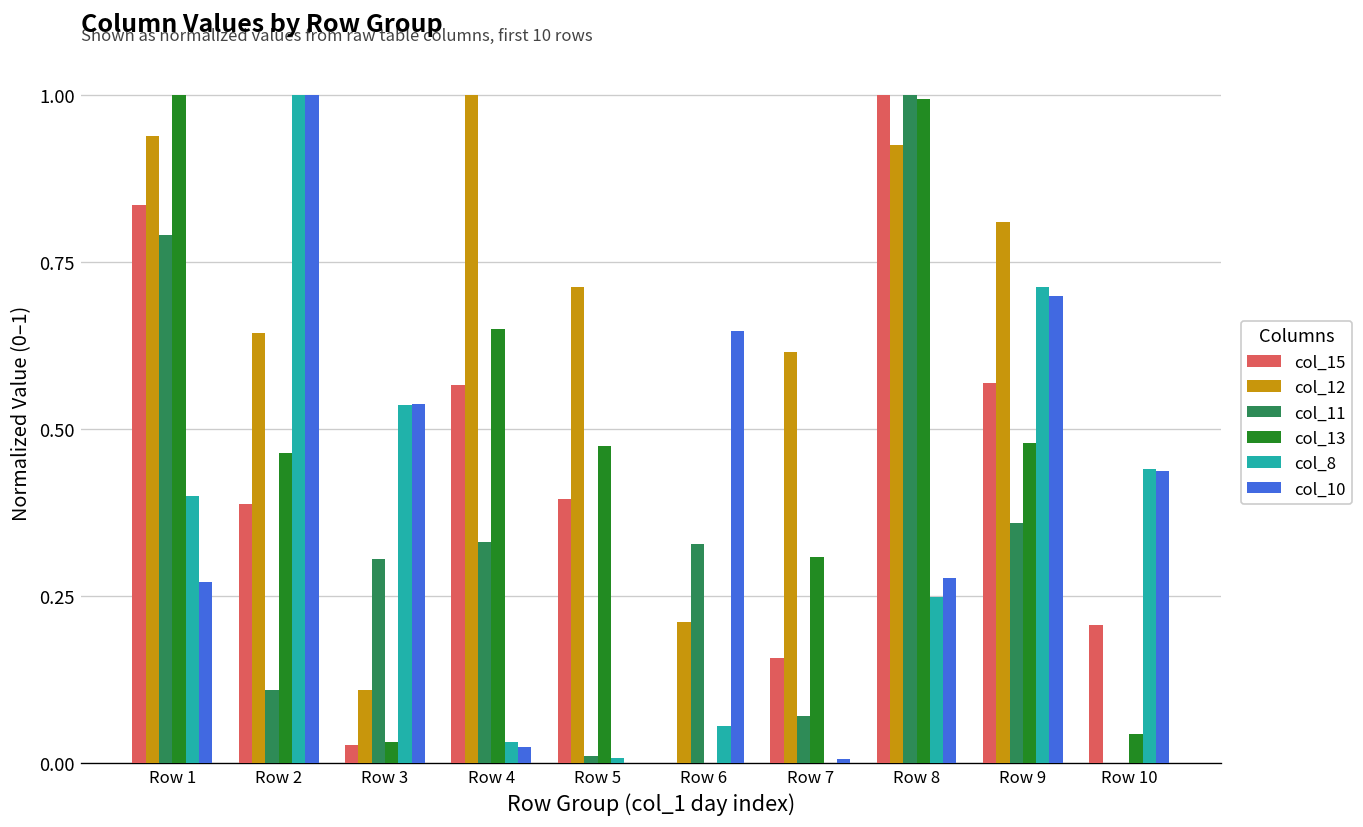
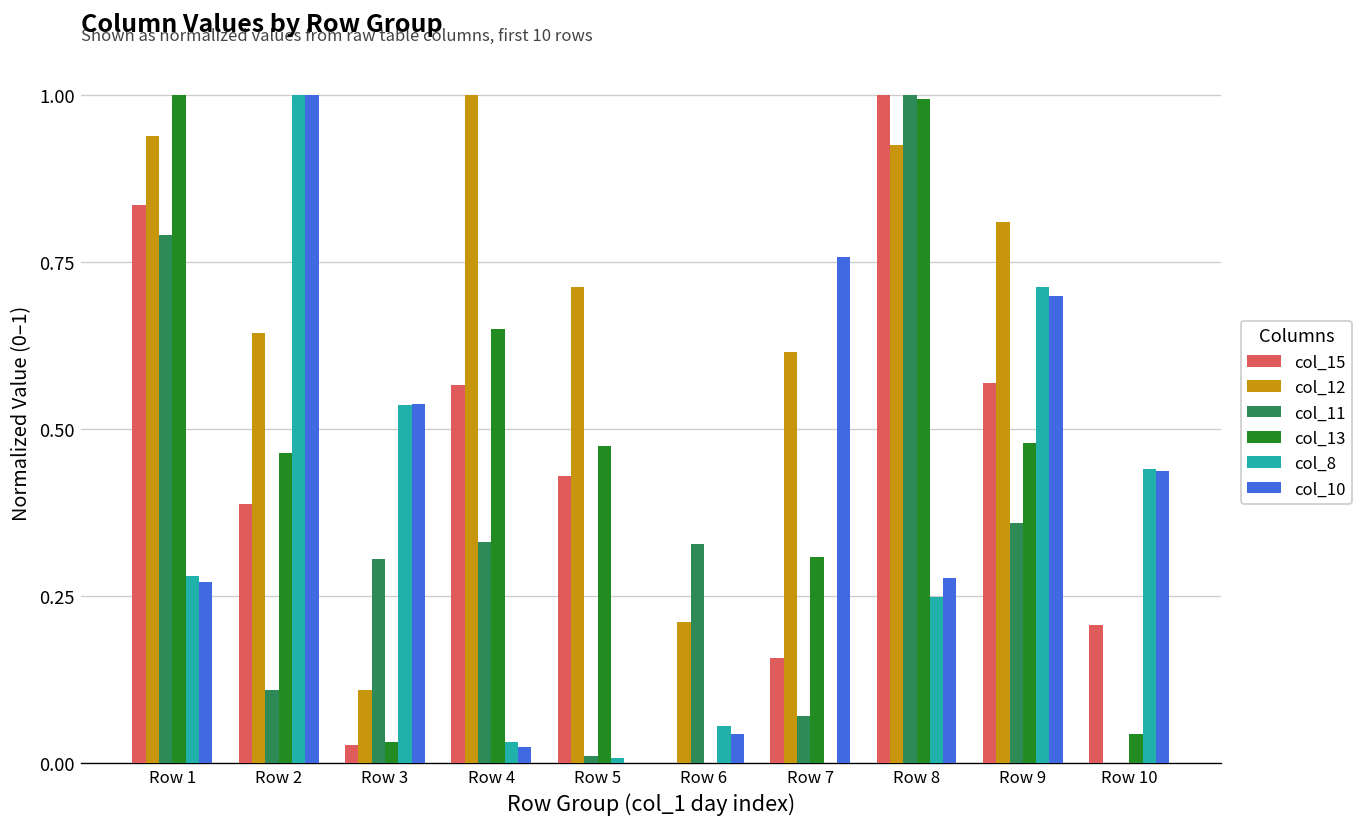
  {
    "col_15": {
      "Row 1": 0.84,
      "Row 2": 0.39,
      "Row 3": 0.03,
      "Row 4": 0.57,
-     "Row 5": 0.40,
+     "Row 5": 0.43,
      "Row 6": 0.00,
      "Row 7": 0.16,
      "Row 8": 1.00,
      "Row 9": 0.57,
      "Row 10": 0.21
    },
    "col_12": {
      "Row 1": 0.94,
      "Row 2": 0.64,
      "Row 3": 0.11,
      "Row 4": 1.00,
      "Row 5": 0.71,
      "Row 6": 0.21,
      "Row 7": 0.62,
      "Row 8": 0.92,
      "Row 9": 0.81,
      "Row 10": 0.00
    },
    "col_8": {
-     "Row 1": 0.40,
+     "Row 1": 0.28,
      "Row 2": 1.00,
      "Row 3": 0.54,
      "Row 4": 0.03,
      "Row 5": 0.01,
      "Row 6": 0.06,
      "Row 7": 0.00,
      "Row 8": 0.25,
      "Row 9": 0.71,
      "Row 10": 0.44
    },
    "col_10": {
      "Row 1": 0.27,
      "Row 2": 1.00,
      "Row 3": 0.54,
      "Row 4": 0.02,
      "Row 5": 0.00,
-     "Row 6": 0.65,
-     "Row 7": 0.01,
+     "Row 6": 0.04,
+     "Row 7": 0.76,
      "Row 8": 0.28,
      "Row 9": 0.70,
      "Row 10": 0.44
    }
  }
